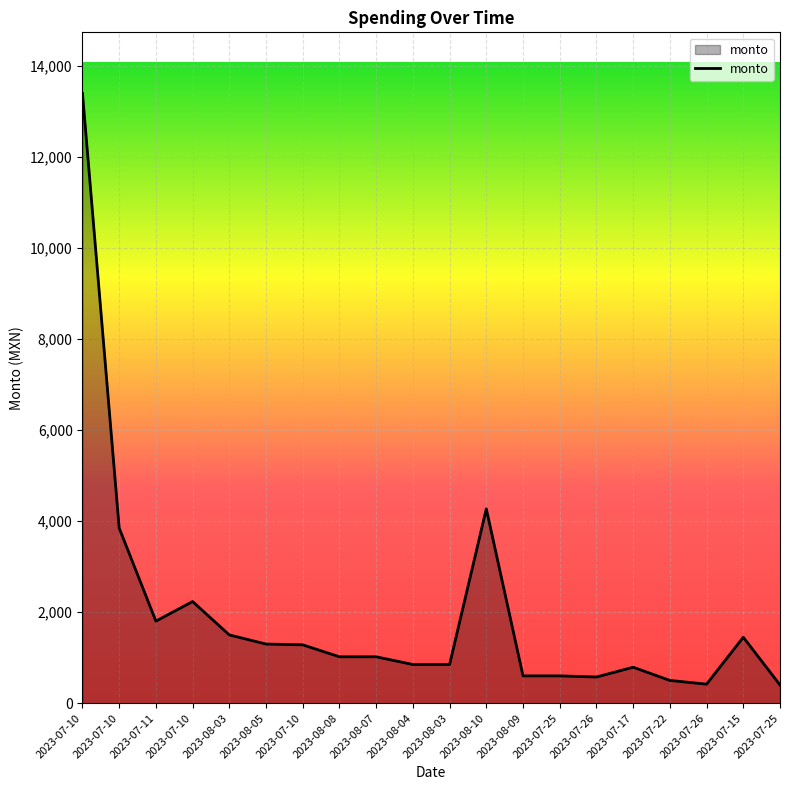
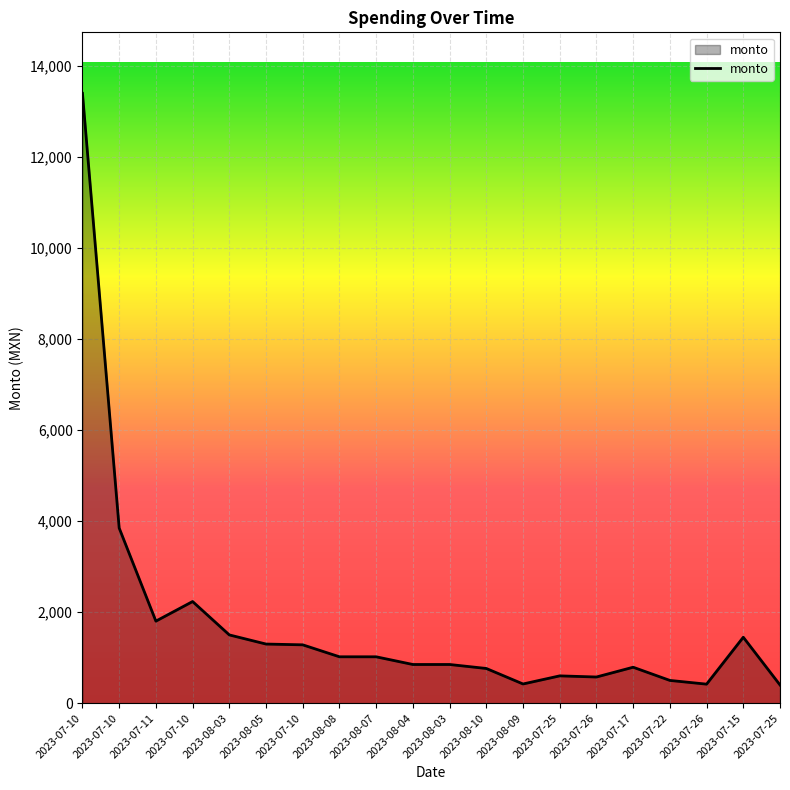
  {
    "2023-07-11": "1,800",
    "2023-08-05": "1,300",
    "2023-08-08": "1,000",
    "2023-08-07": "1,000",
    "2023-08-04": "900",
-   "2023-08-10": "4,300",
-   "2023-08-09": "600",
+   "2023-08-10": "800",
+   "2023-08-09": "400",
    "2023-07-17": "800",
    "2023-07-22": "500",
    "2023-07-15": "1,400"
  }
